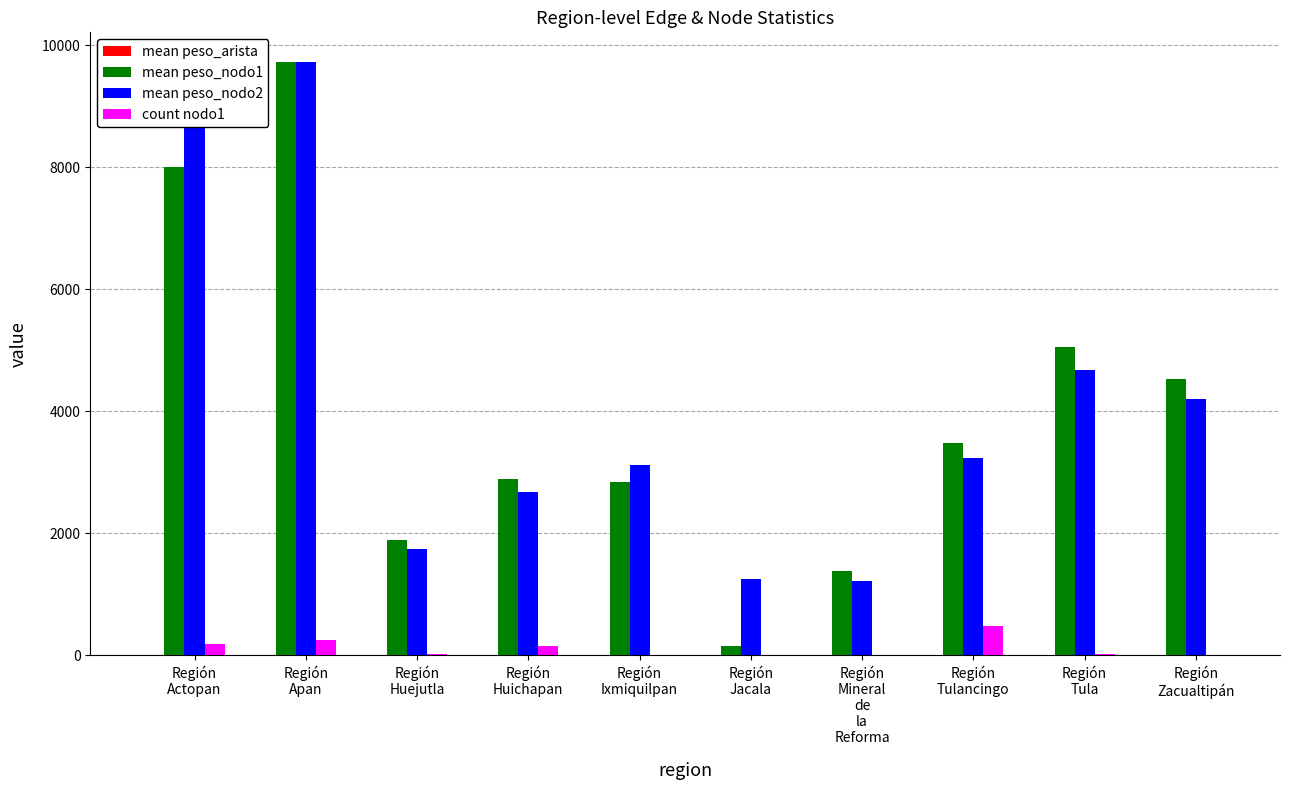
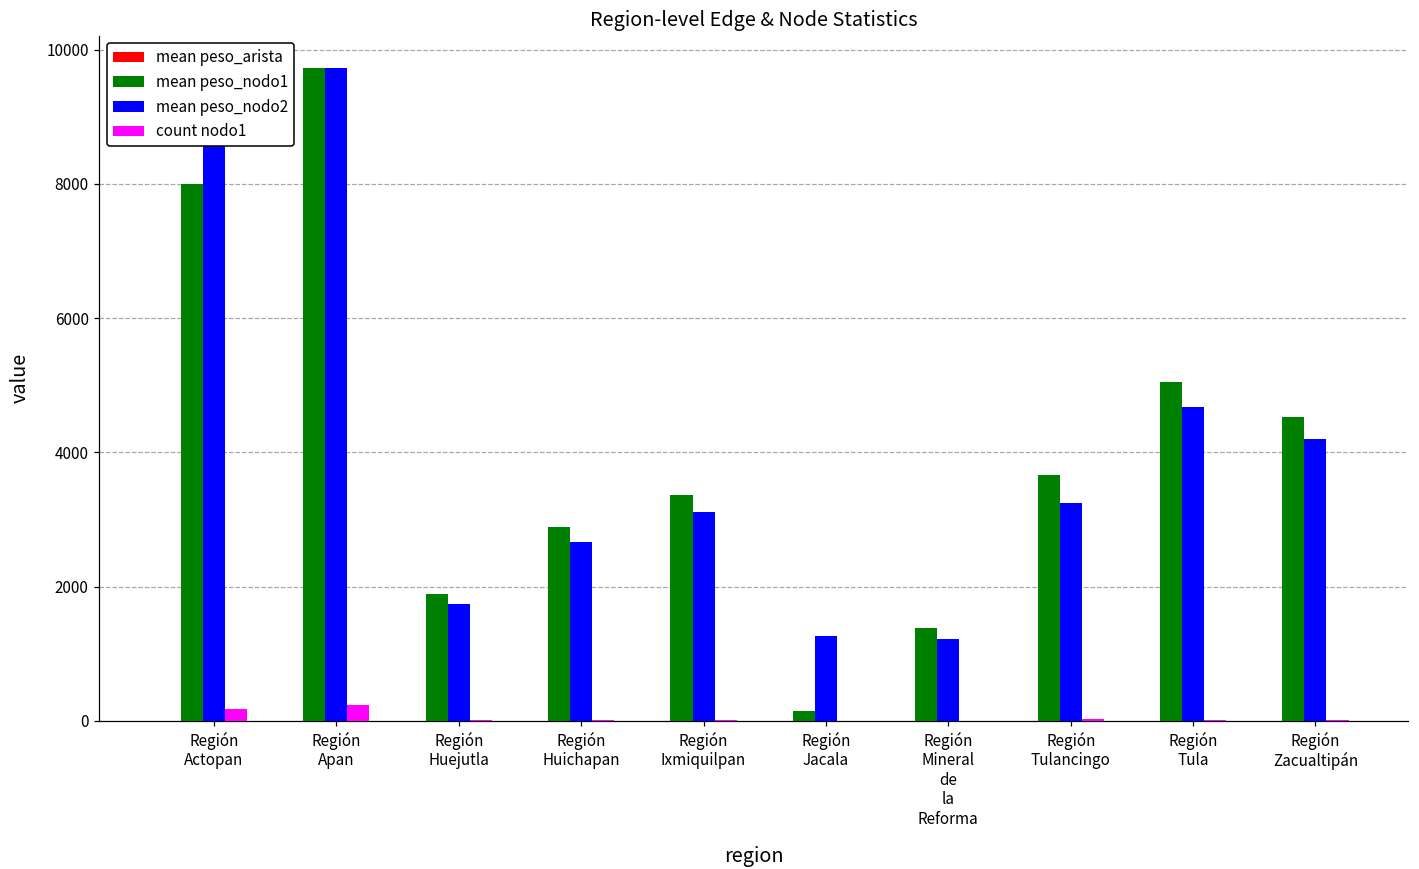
  {
    "mean peso_nodo1": {
      "Región Actopan": 8000,
      "Región Apan": 9700,
      "Región Huejutla": 1900,
      "Región Huichapan": 2900,
-     "Región Ixmiquilpan": 2800,
+     "Región Ixmiquilpan": 3400,
      "Región Jacala": 100,
      "Región Mineral de la Reforma": 1400,
-     "Región Tulancingo": 3500,
+     "Región Tulancingo": 3700,
      "Región Tula": 5000,
      "Región Zacualtipán": 4500
    },
    "mean peso_nodo2": {
      "Región Apan": 9700,
      "Región Huejutla": 1700,
      "Región Huichapan": 2700,
      "Región Ixmiquilpan": 3100,
      "Región Jacala": 1300,
      "Región Mineral de la Reforma": 1200,
      "Región Tulancingo": 3200,
      "Región Tula": 4700,
      "Región Zacualtipán": 4200
    },
    "count nodo1": {
      "Región Actopan": 200,
      "Región Apan": 200,
-     "Región Huichapan": 200,
-     "Región Tulancingo": 500
+     "Región Huichapan": 0,
+     "Región Tulancingo": 0
    }
  }
